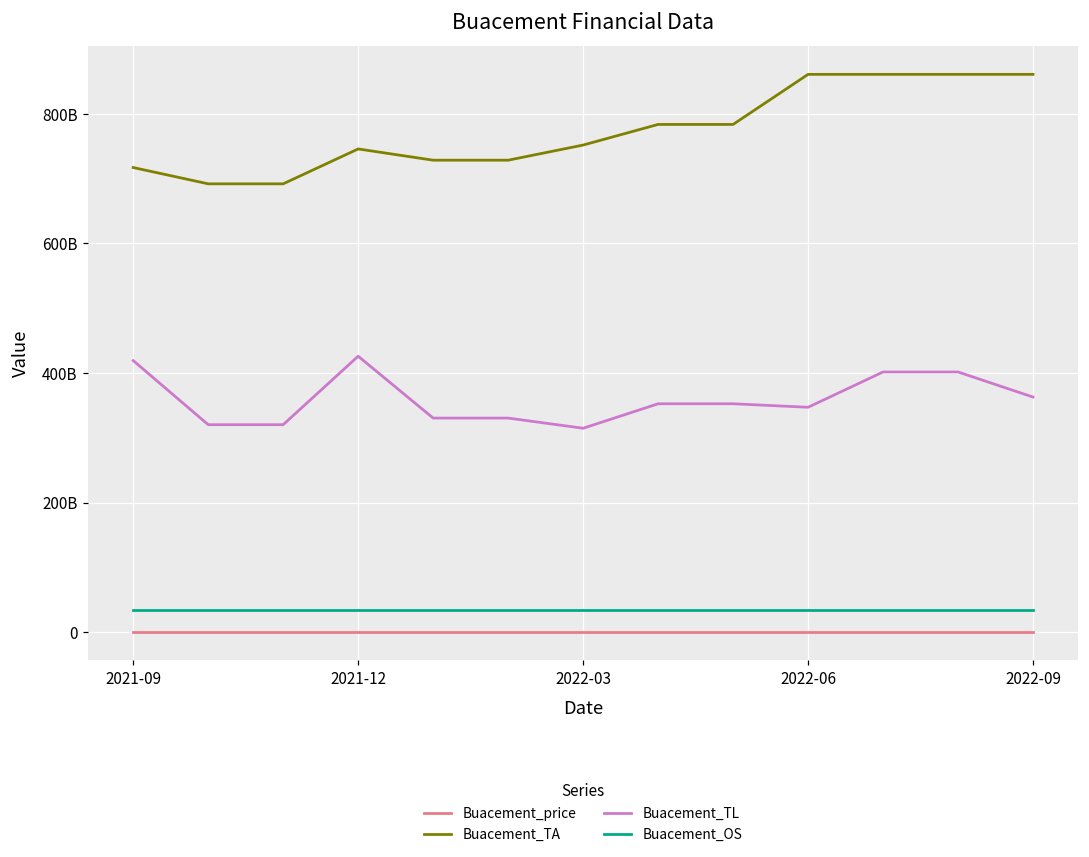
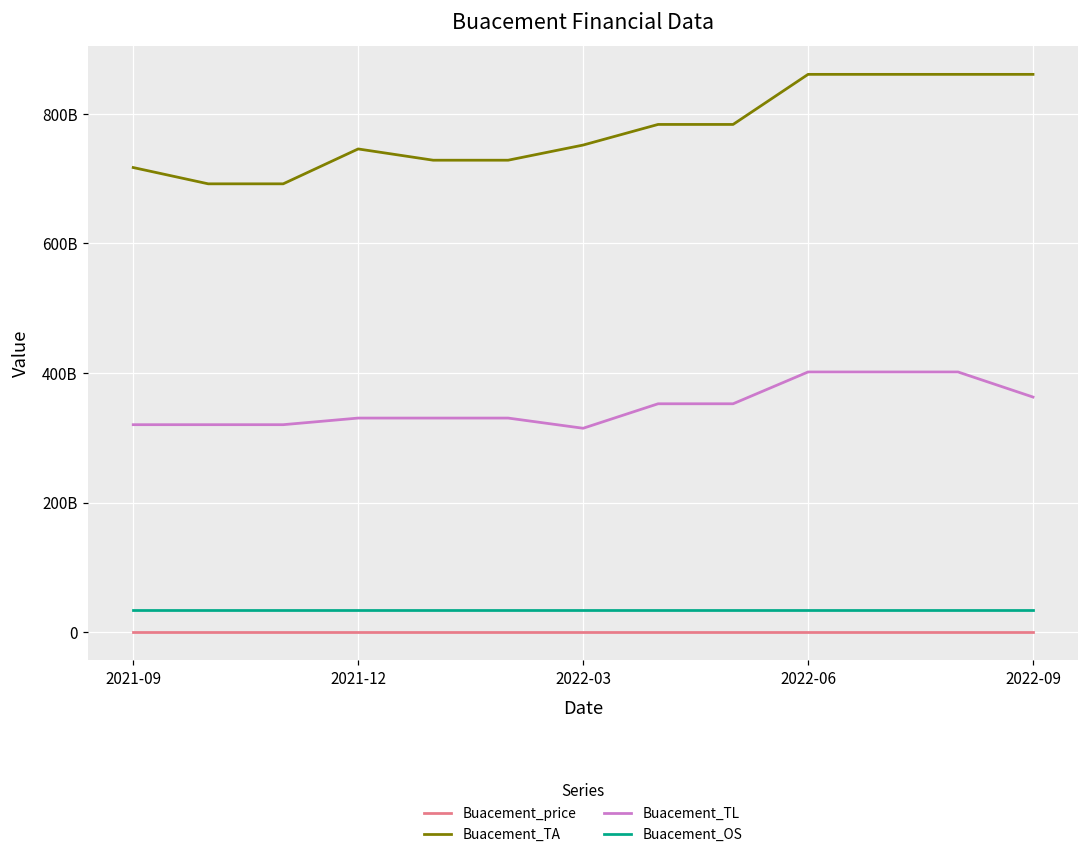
  {
    "Buacement_price": {
      "2021-09": 0,
      "2021-12": 0,
      "2022-03": 0,
      "2022-06": 0,
      "2022-09": 0
    },
    "Buacement_TA": {
      "2021-09": 720000000000,
      "2021-12": 750000000000,
      "2022-03": 750000000000,
      "2022-06": 860000000000,
      "2022-09": 860000000000
    },
    "Buacement_TL": {
-     "2021-09": 420000000000,
-     "2021-12": 430000000000,
+     "2021-09": 320000000000,
+     "2021-12": 330000000000,
      "2022-03": 310000000000,
-     "2022-06": 350000000000,
+     "2022-06": 400000000000,
      "2022-09": 360000000000
    },
    "Buacement_OS": {
      "2021-09": 30000000000,
      "2021-12": 30000000000,
      "2022-03": 30000000000,
      "2022-06": 30000000000,
      "2022-09": 30000000000
    }
  }
